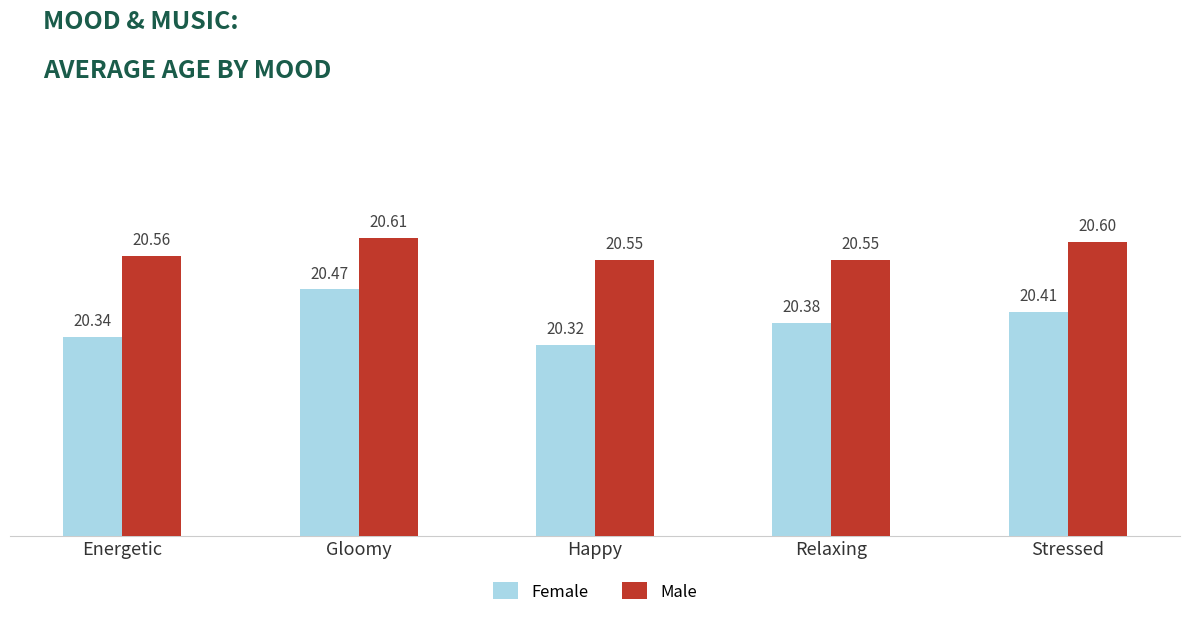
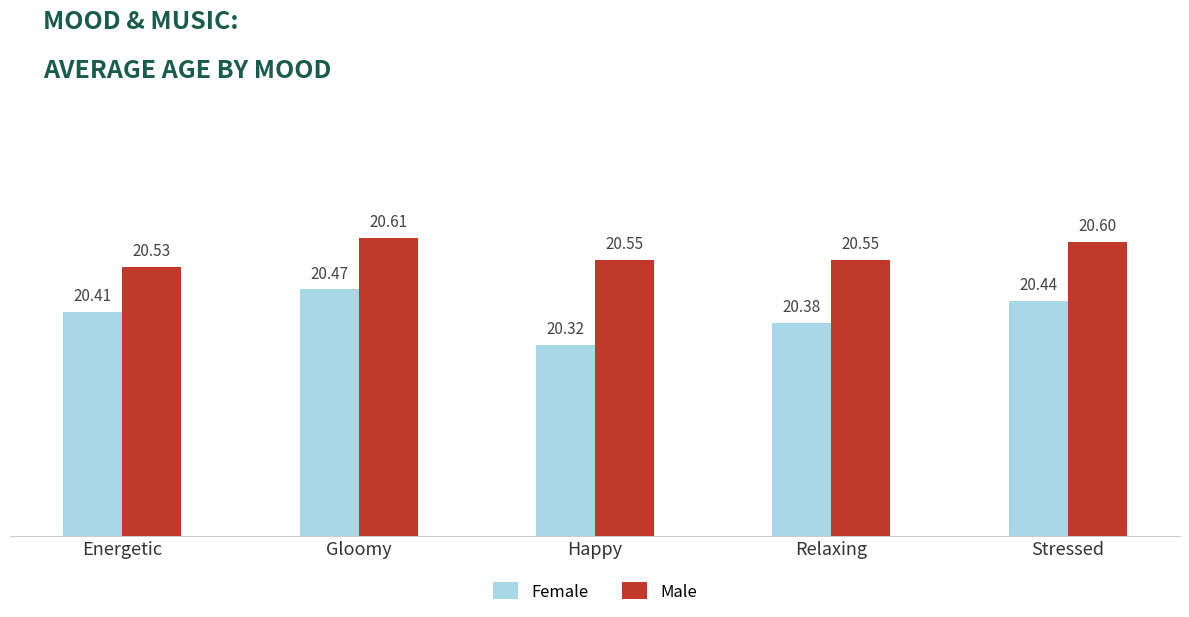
  {
    "Female": {
-     "Energetic": 20.34,
+     "Energetic": 20.41,
      "Gloomy": 20.47,
      "Happy": 20.32,
      "Relaxing": 20.38,
-     "Stressed": 20.41
+     "Stressed": 20.44
    },
    "Male": {
-     "Energetic": 20.56,
+     "Energetic": 20.53,
      "Gloomy": 20.61,
      "Happy": 20.55,
      "Relaxing": 20.55,
      "Stressed": 20.60
    }
  }
